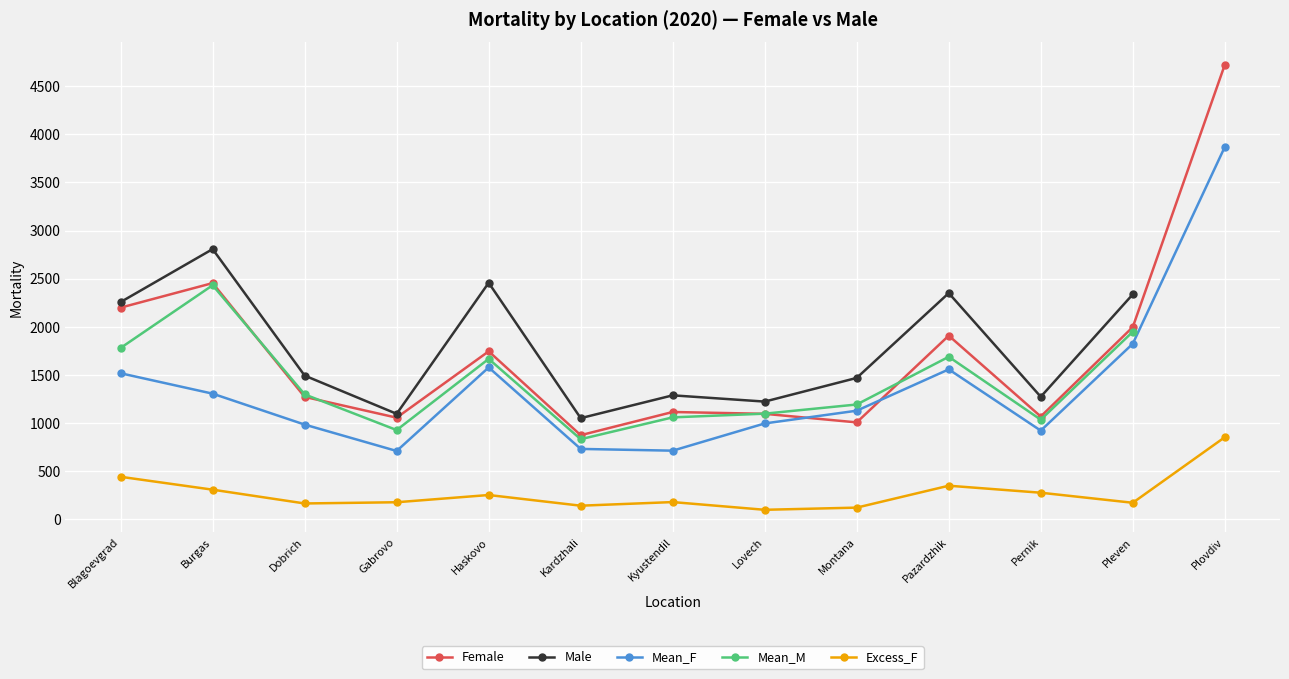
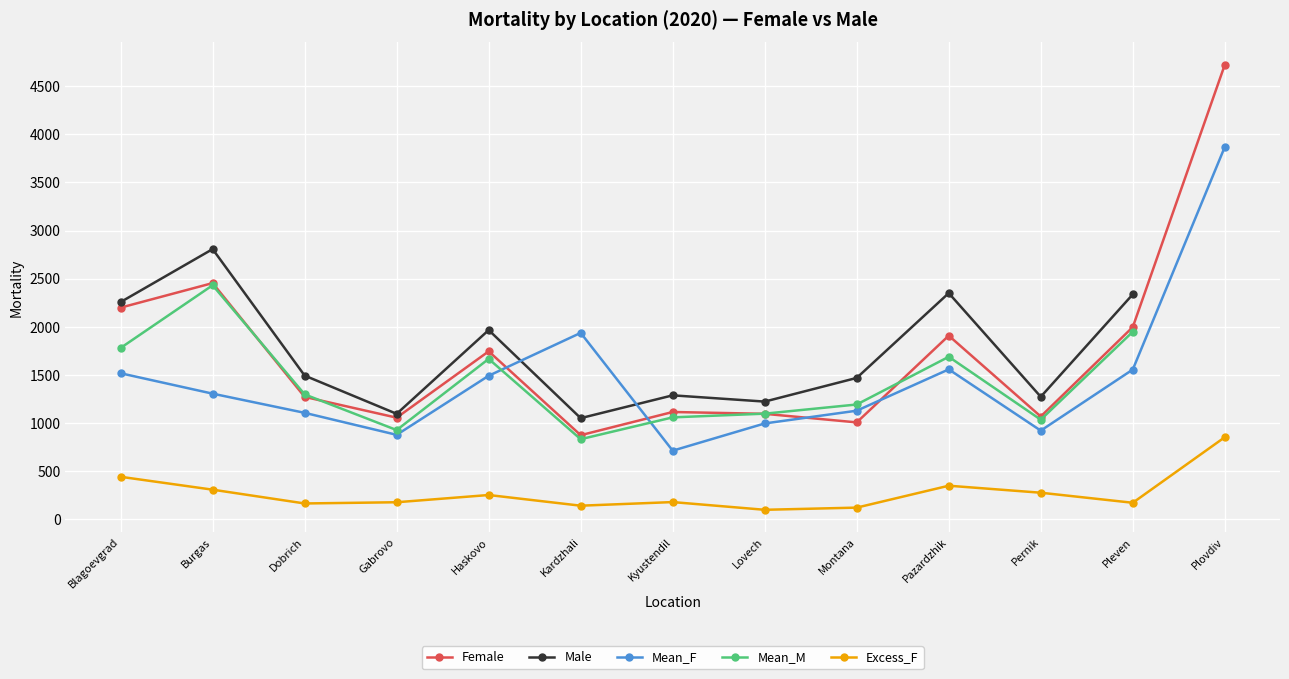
  {
    "Female": {
      "Blagoevgrad": 2200,
      "Gabrovo": 1100,
      "Haskovo": 1700,
      "Kardzhali": 900,
      "Kyustendil": 1100,
      "Montana": 1000,
      "Pazardzhik": 1900,
      "Pernik": 1100,
      "Pleven": 2000,
      "Plovdiv": 4700
    },
    "Male": {
      "Blagoevgrad": 2300,
      "Burgas": 2800,
      "Dobrich": 1500,
      "Gabrovo": 1100,
-     "Haskovo": 2500,
+     "Haskovo": 2000,
      "Kardzhali": 1100,
      "Kyustendil": 1300,
      "Lovech": 1200,
      "Montana": 1500,
      "Pazardzhik": 2400,
      "Pernik": 1300,
      "Pleven": 2300
    },
    "Mean_F": {
      "Blagoevgrad": 1500,
      "Burgas": 1300,
-     "Dobrich": 1000,
-     "Gabrovo": 700,
-     "Haskovo": 1600,
-     "Kardzhali": 700,
+     "Dobrich": 1100,
+     "Gabrovo": 900,
+     "Haskovo": 1500,
+     "Kardzhali": 1900,
      "Kyustendil": 700,
      "Lovech": 1000,
      "Montana": 1100,
      "Pazardzhik": 1600,
      "Pernik": 900,
-     "Pleven": 1800,
+     "Pleven": 1600,
      "Plovdiv": 3900
    },
    "Mean_M": {
      "Blagoevgrad": 1800,
      "Gabrovo": 900,
      "Haskovo": 1700,
      "Kardzhali": 800,
      "Kyustendil": 1100,
      "Montana": 1200,
      "Pazardzhik": 1700,
      "Pernik": 1000,
      "Pleven": 1900
    },
    "Excess_F": {
      "Blagoevgrad": 400,
      "Burgas": 300,
      "Dobrich": 200,
      "Gabrovo": 200,
      "Haskovo": 300,
      "Kardzhali": 100,
      "Kyustendil": 200,
      "Lovech": 100,
      "Montana": 100,
      "Pazardzhik": 400,
      "Pernik": 300,
      "Pleven": 200,
      "Plovdiv": 900
    }
  }
